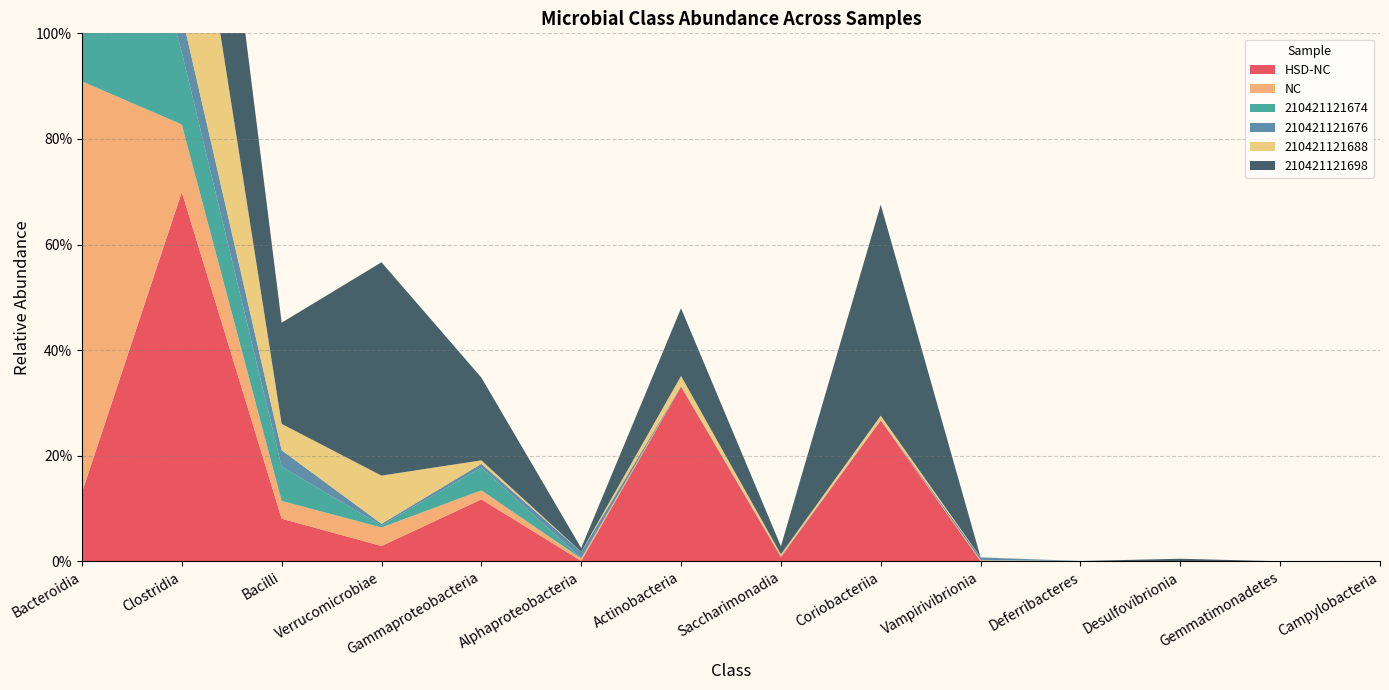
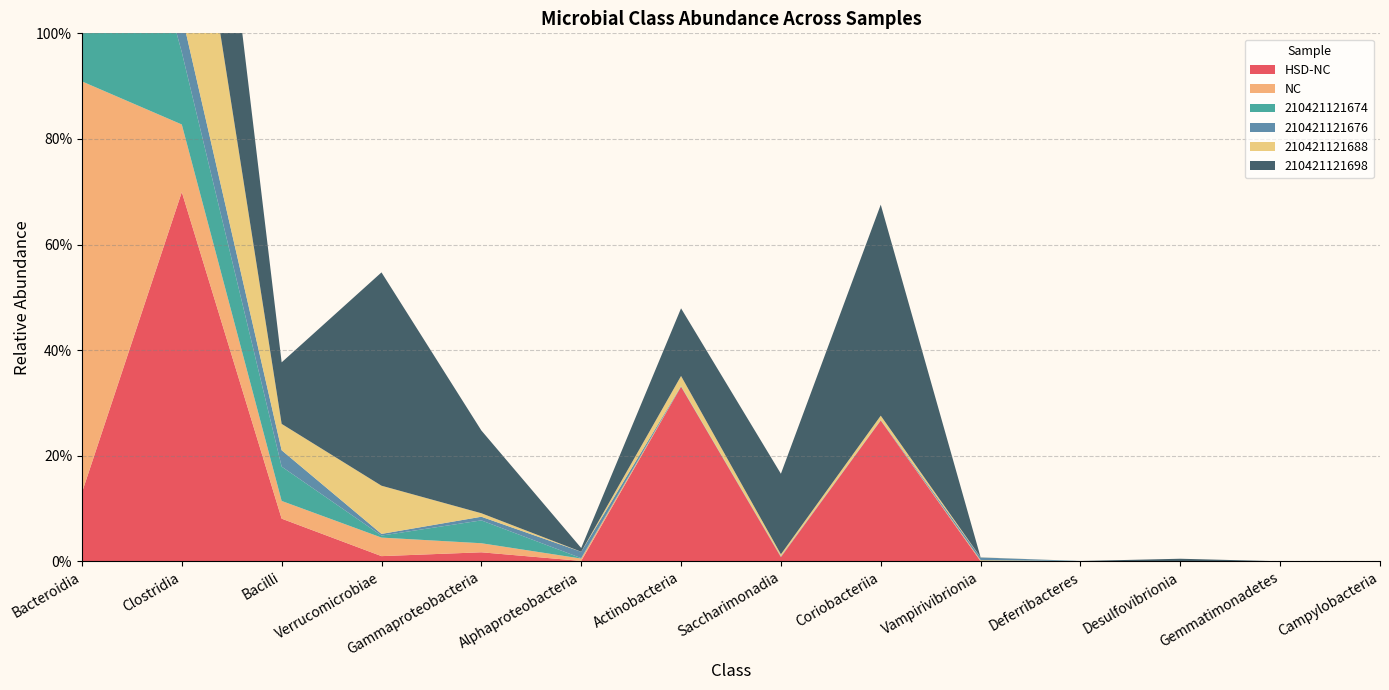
  {
    "HSD-NC": {
      "Bacteroidia": "13%",
      "Clostridia": "70%",
      "Bacilli": "8%",
-     "Verrucomicrobiae": "3%",
-     "Gammaproteobacteria": "12%"
+     "Verrucomicrobiae": "1%",
+     "Gammaproteobacteria": "2%"
    },
    "210421121698": {
-     "Bacilli": "19%",
+     "Bacilli": "12%",
      "Verrucomicrobiae": "40%",
      "Gammaproteobacteria": "16%",
      "Alphaproteobacteria": "1%",
      "Actinobacteria": "13%",
-     "Saccharimonadia": "2%",
+     "Saccharimonadia": "15%",
      "Coriobacteriia": "40%"
    }
  }
